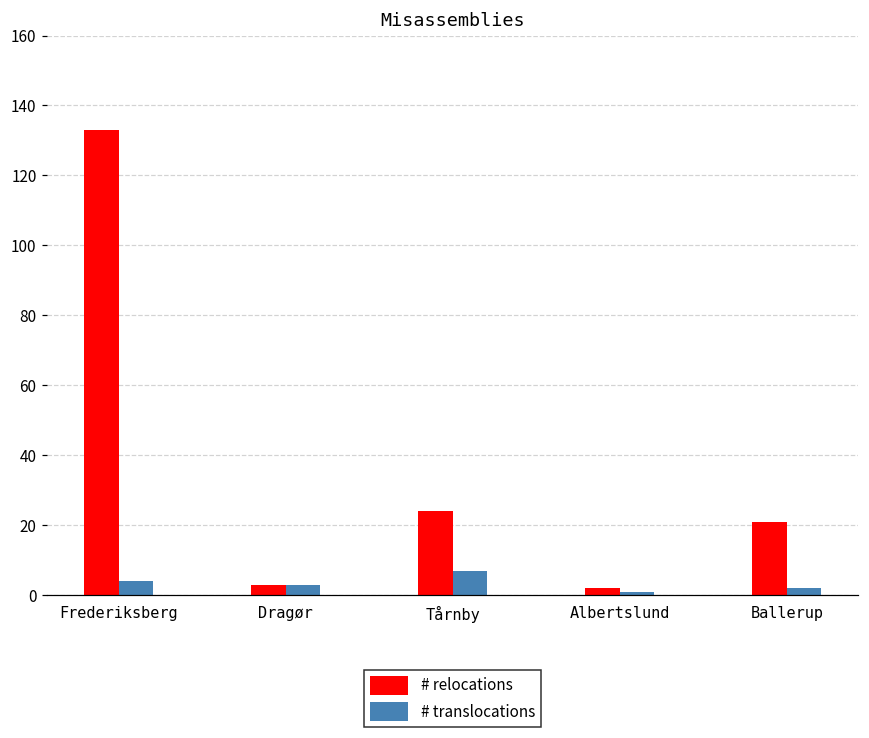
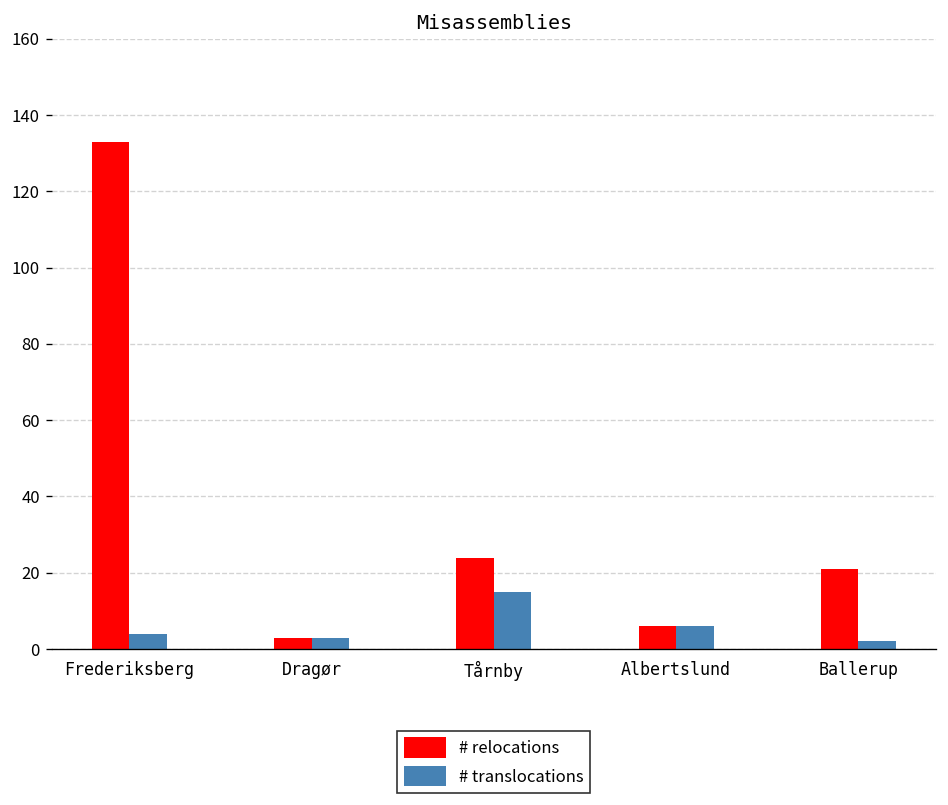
  {
    "# relocations": {
      "Frederiksberg": 133,
      "Dragør": 3,
      "Tårnby": 24,
-     "Albertslund": 2,
+     "Albertslund": 6,
      "Ballerup": 21
    },
    "# translocations": {
      "Frederiksberg": 4,
      "Dragør": 3,
-     "Tårnby": 7,
-     "Albertslund": 1,
+     "Tårnby": 15,
+     "Albertslund": 6,
      "Ballerup": 2
    }
  }
